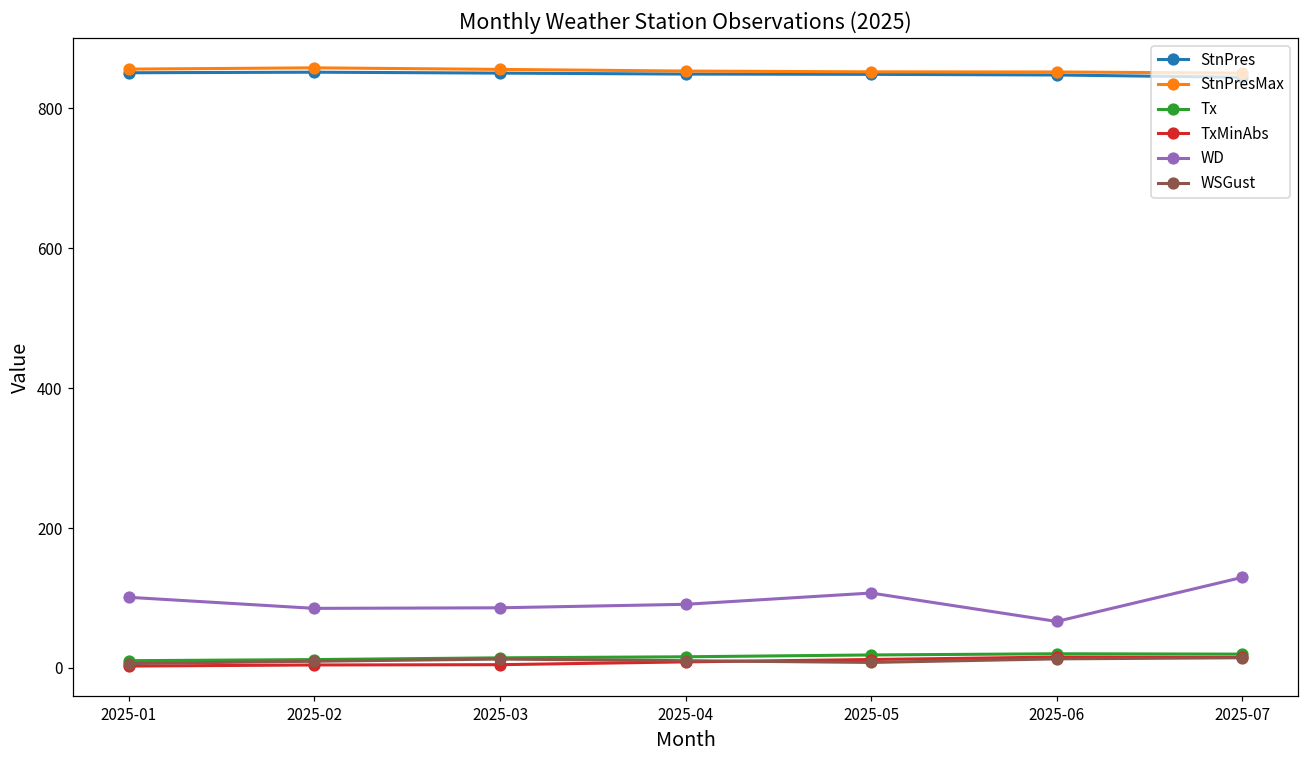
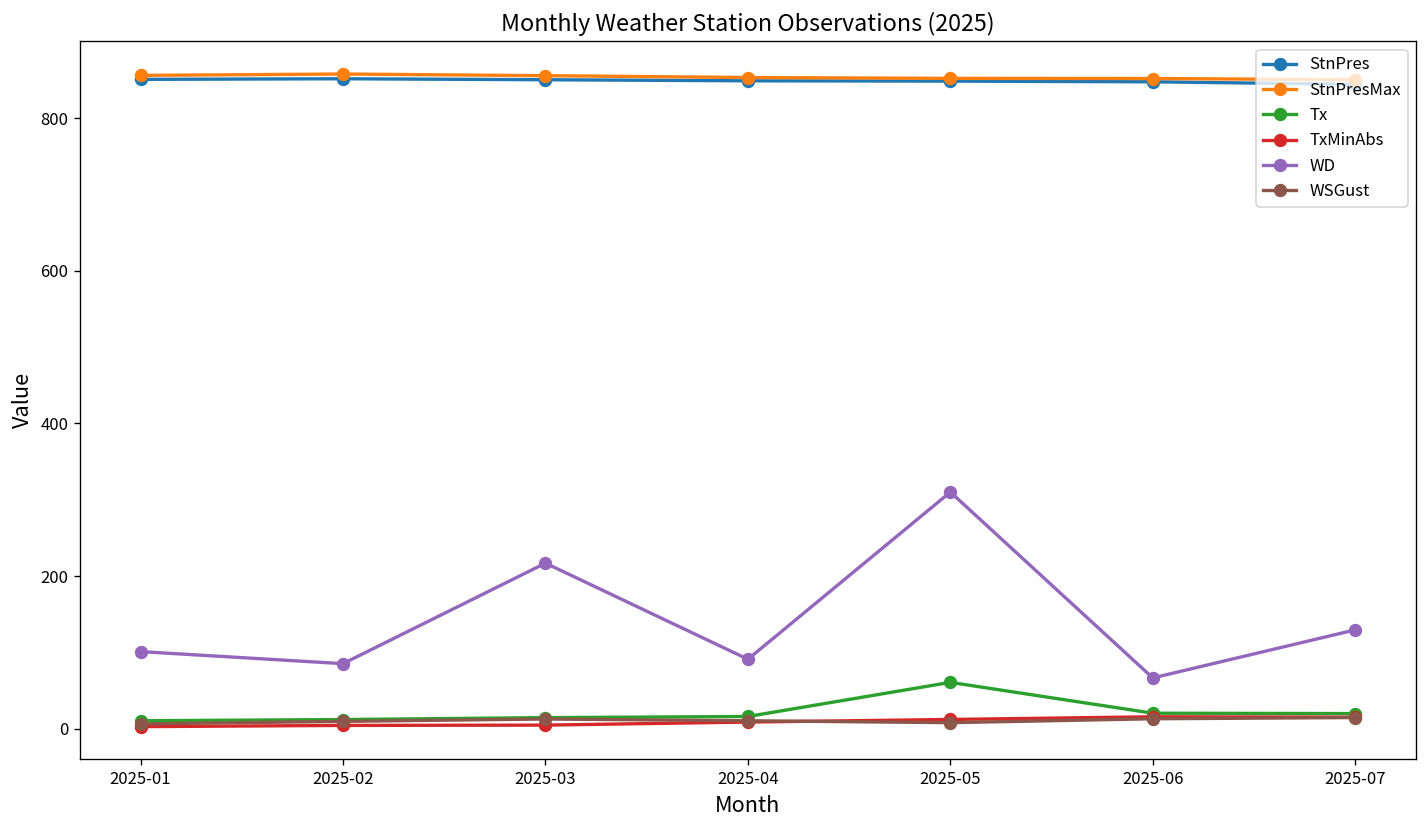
  {
    "StnPres": {
      "2025-01": 850,
      "2025-02": 850,
      "2025-03": 850,
      "2025-04": 850,
      "2025-06": 850
    },
    "StnPresMax": {
      "2025-01": 860,
      "2025-02": 860,
      "2025-03": 860,
      "2025-04": 850,
      "2025-06": 850
    },
    "Tx": {
      "2025-01": 10,
      "2025-04": 20,
-     "2025-05": 20,
+     "2025-05": 60,
      "2025-06": 20,
      "2025-07": 20
    },
    "TxMinAbs": {
      "2025-02": 0,
      "2025-03": 0,
      "2025-05": 10
    },
    "WD": {
      "2025-01": 100,
      "2025-02": 90,
-     "2025-03": 90,
+     "2025-03": 220,
      "2025-04": 90,
-     "2025-05": 110,
+     "2025-05": 310,
      "2025-06": 70,
      "2025-07": 130
    },
    "WSGust": {
      "2025-05": 10
    }
  }
